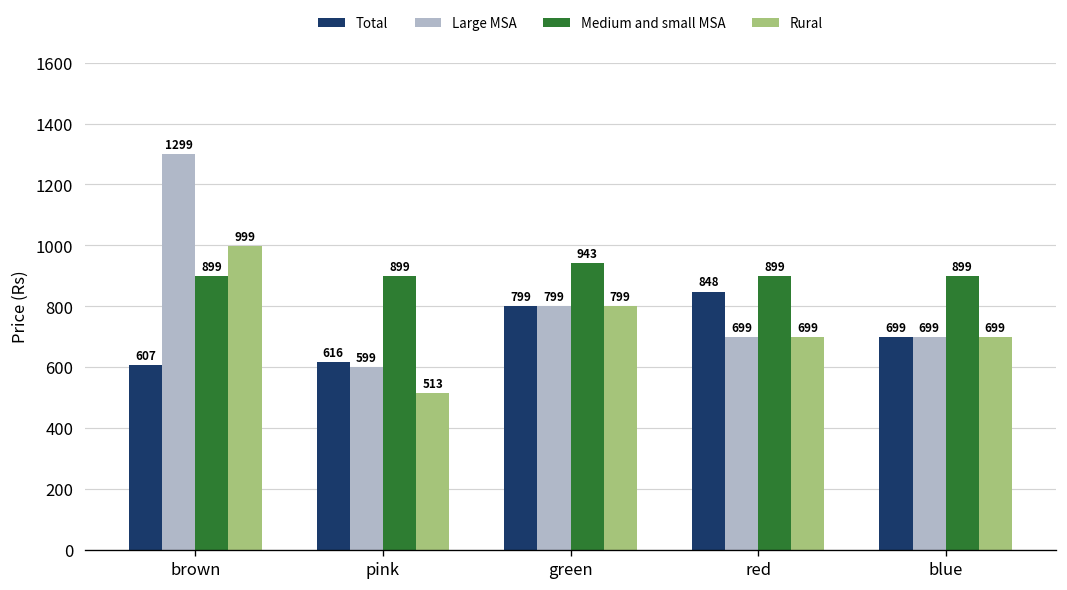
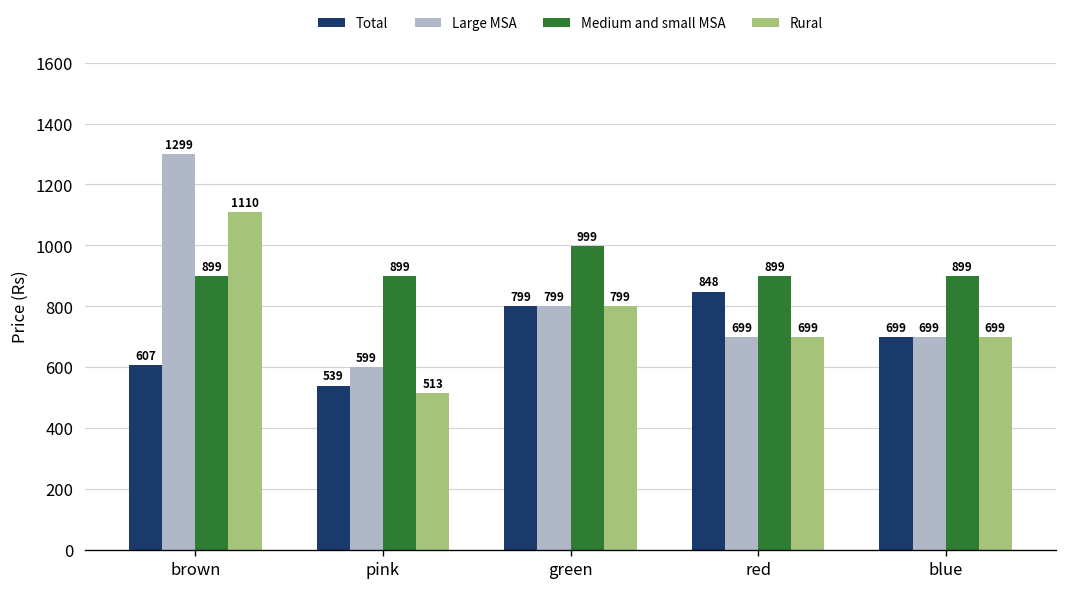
  {
    "Total": {
      "brown": 607,
-     "pink": 616,
+     "pink": 539,
      "green": 799,
      "red": 848,
      "blue": 699
    },
    "Large MSA": {
      "brown": 1299,
      "pink": 599,
      "green": 799,
      "red": 699,
      "blue": 699
    },
    "Medium and small MSA": {
      "brown": 899,
      "pink": 899,
-     "green": 943,
+     "green": 999,
      "red": 899,
      "blue": 899
    },
    "Rural": {
-     "brown": 999,
+     "brown": 1110,
      "pink": 513,
      "green": 799,
      "red": 699,
      "blue": 699
    }
  }
